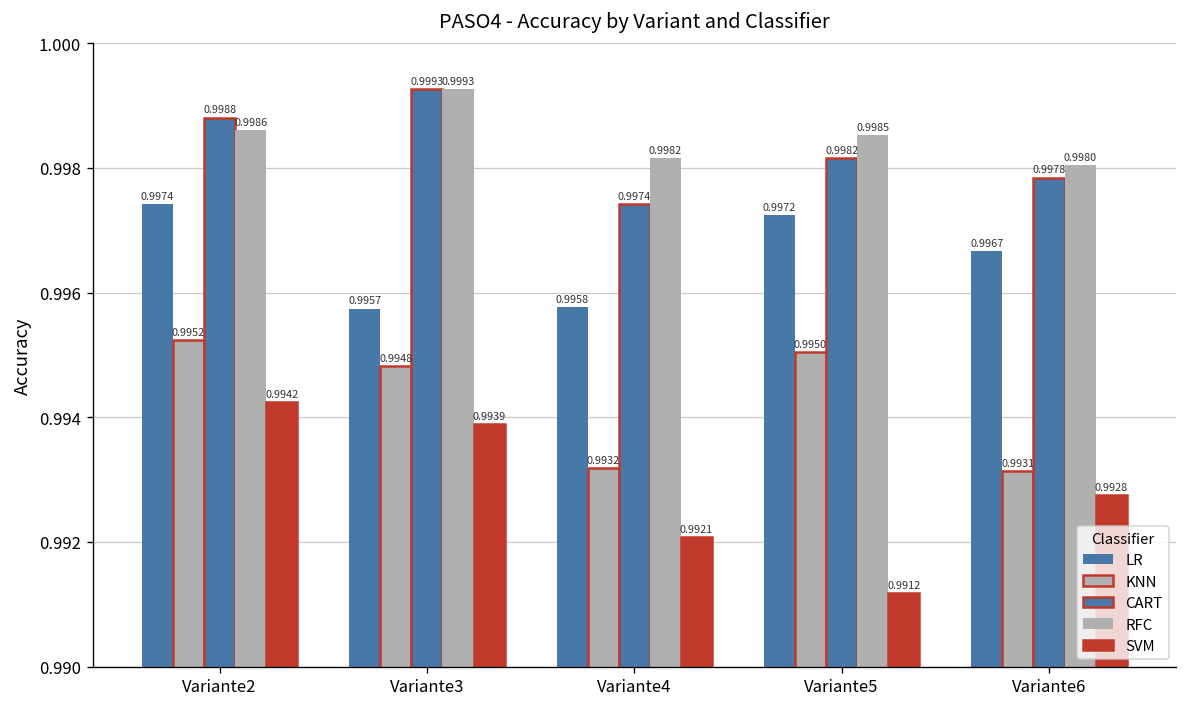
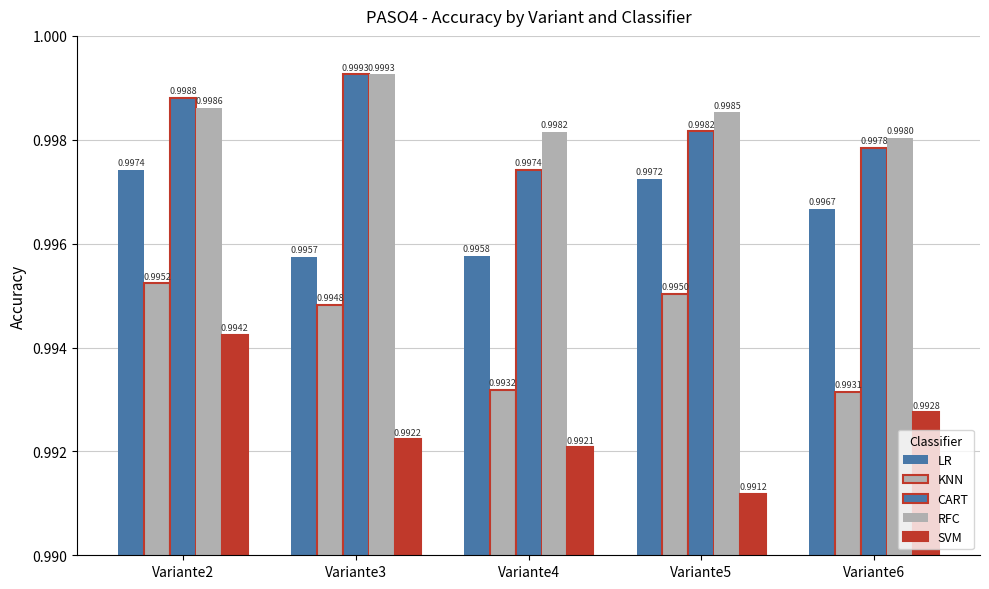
  {
    "SVM": {
      "Variante2": 0.9942,
-     "Variante3": 0.9939,
+     "Variante3": 0.9922,
      "Variante4": 0.9921,
      "Variante5": 0.9912,
      "Variante6": 0.9928
    }
  }
